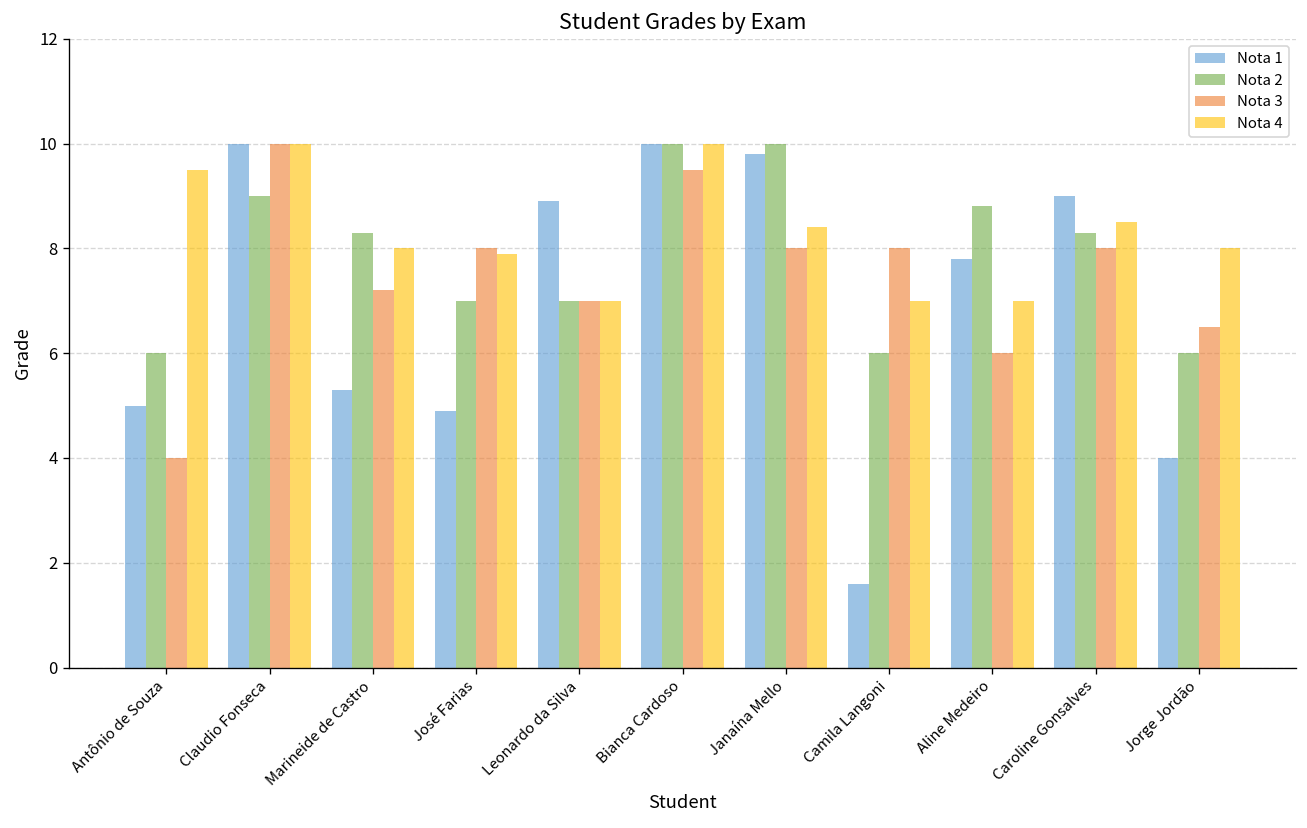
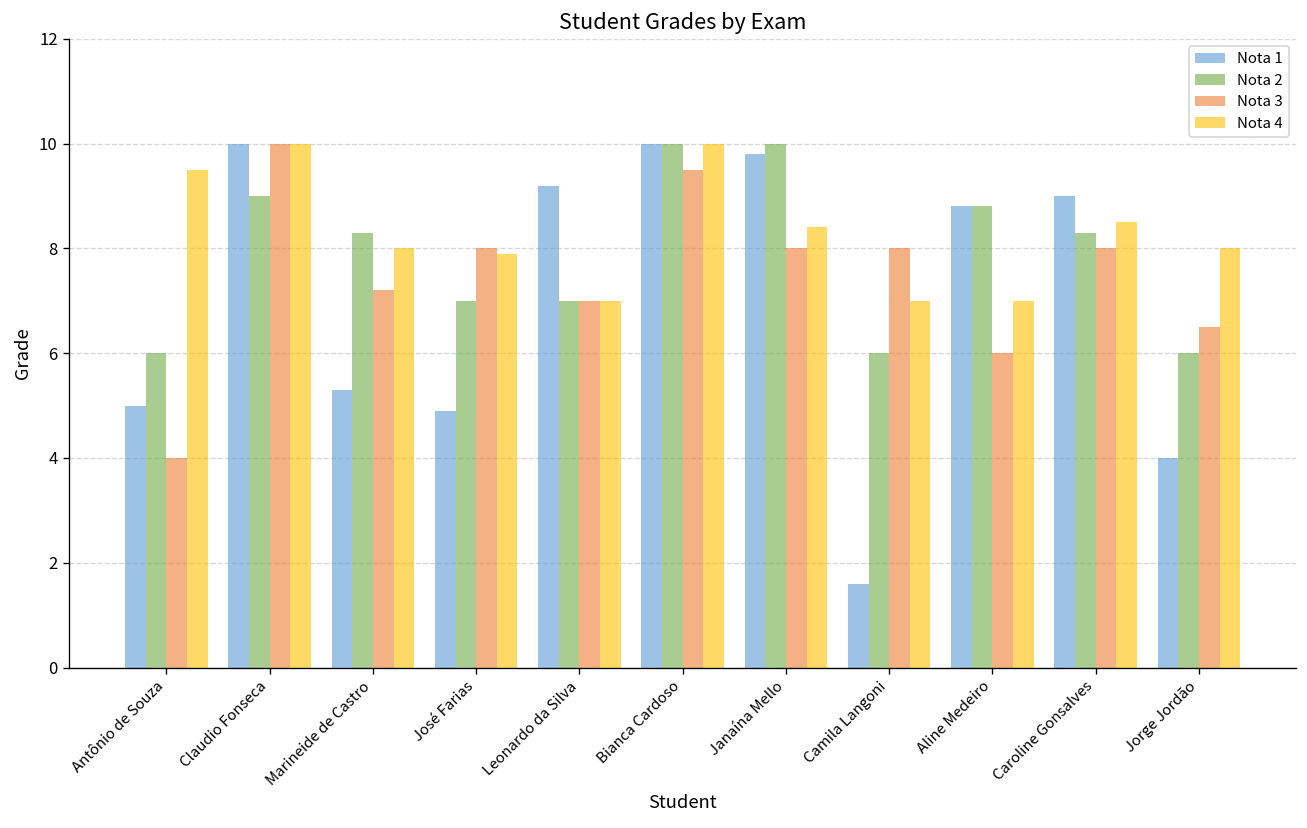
  {
    "Nota 1": {
      "Antônio de Souza": 5.0,
      "Claudio Fonseca": 10.0,
      "Marineide de Castro": 5.3,
      "José Farias": 4.9,
-     "Leonardo da Silva": 8.9,
+     "Leonardo da Silva": 9.2,
      "Bianca Cardoso": 10.0,
      "Janaína Mello": 9.8,
      "Camila Langoni": 1.6,
-     "Aline Medeiro": 7.8,
+     "Aline Medeiro": 8.8,
      "Caroline Gonsalves": 9.0,
      "Jorge Jordão": 4.0
    },
    "Nota 2": {
      "Antônio de Souza": 6.0,
      "Claudio Fonseca": 9.0,
      "Marineide de Castro": 8.3,
      "José Farias": 7.0,
      "Leonardo da Silva": 7.0,
      "Bianca Cardoso": 10.0,
      "Janaína Mello": 10.0,
      "Camila Langoni": 6.0,
      "Aline Medeiro": 8.8,
      "Caroline Gonsalves": 8.3,
      "Jorge Jordão": 6.0
    },
    "Nota 3": {
      "Antônio de Souza": 4.0,
      "Claudio Fonseca": 10.0,
      "Marineide de Castro": 7.2,
      "José Farias": 8.0,
      "Leonardo da Silva": 7.0,
      "Bianca Cardoso": 9.5,
      "Janaína Mello": 8.0,
      "Camila Langoni": 8.0,
      "Aline Medeiro": 6.0,
      "Caroline Gonsalves": 8.0,
      "Jorge Jordão": 6.5
    },
    "Nota 4": {
      "Antônio de Souza": 9.5,
      "Claudio Fonseca": 10.0,
      "Marineide de Castro": 8.0,
      "José Farias": 7.9,
      "Leonardo da Silva": 7.0,
      "Bianca Cardoso": 10.0,
      "Janaína Mello": 8.4,
      "Camila Langoni": 7.0,
      "Aline Medeiro": 7.0,
      "Caroline Gonsalves": 8.5,
      "Jorge Jordão": 8.0
    }
  }
